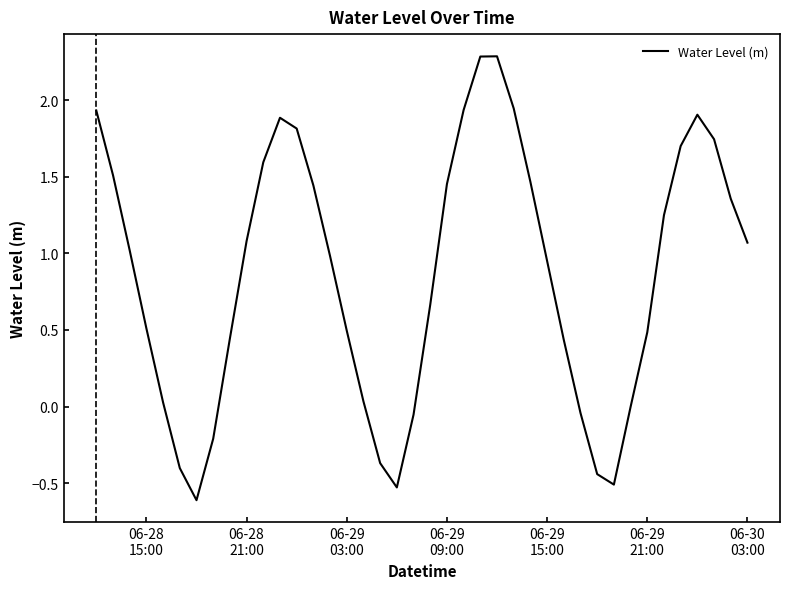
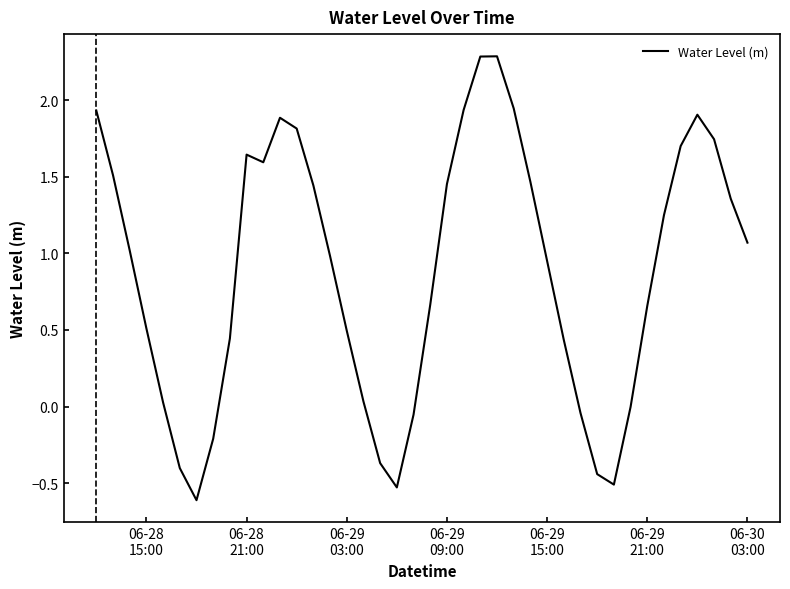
  {
    "06-28 15:00": 0.51,
-   "06-28 21:00": 1.08,
+   "06-28 21:00": 1.64,
    "06-29 03:00": 0.50,
    "06-29 09:00": 1.45,
    "06-29 15:00": 0.95,
-   "06-29 21:00": 0.48,
+   "06-29 21:00": 0.66,
    "06-30 03:00": 1.07
  }
